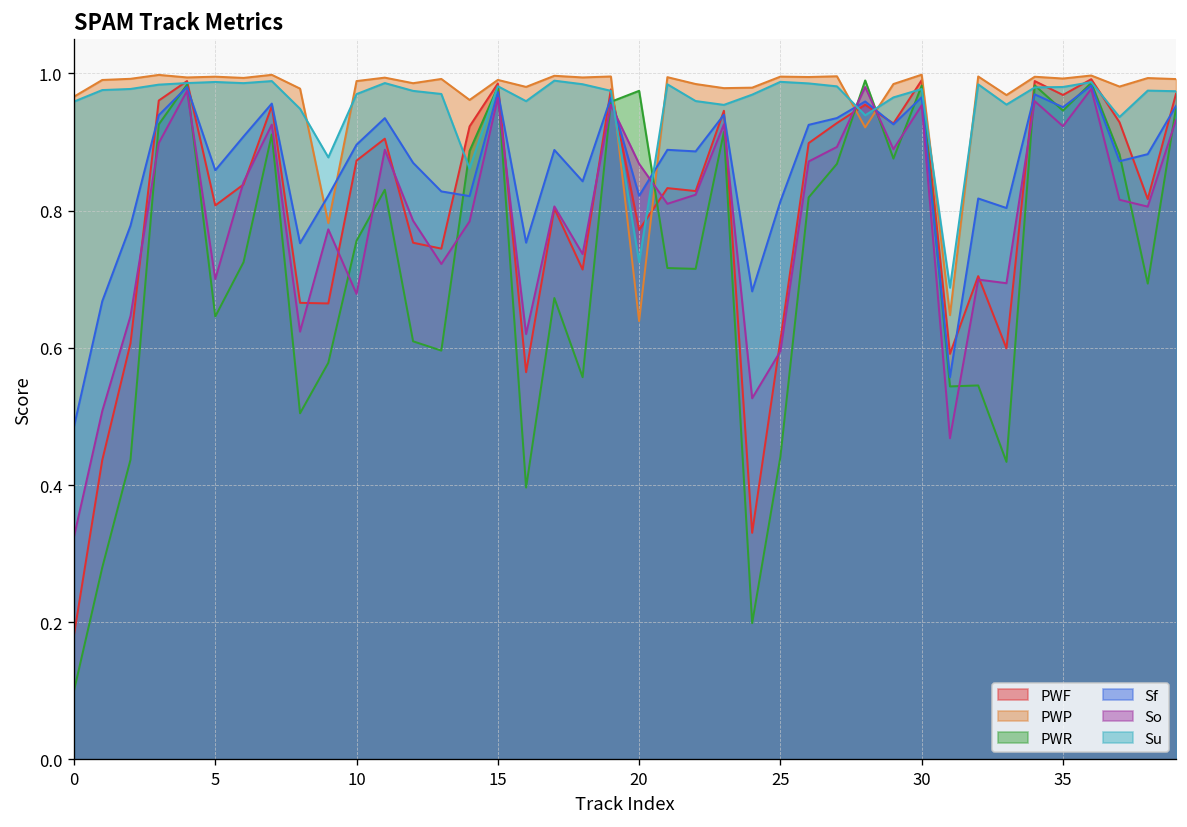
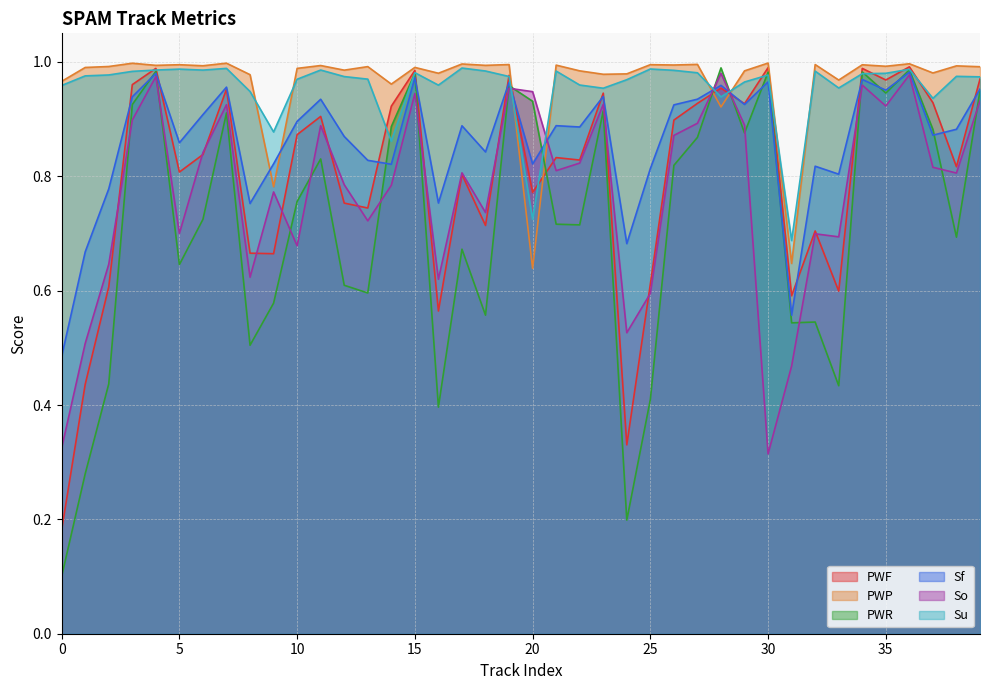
  {
    "PWR": {
      "0": 0.10,
      "5": 0.65,
      "10": 0.76,
-     "20": 0.97,
-     "25": 0.44,
+     "20": 0.93,
+     "25": 0.41,
      "30": 0.98,
      "35": 0.95
    },
    "So": {
      "0": 0.32,
      "5": 0.70,
      "10": 0.68,
-     "15": 0.96,
-     "20": 0.87,
+     "15": 0.94,
+     "20": 0.95,
      "25": 0.60,
-     "30": 0.95,
+     "30": 0.31,
      "35": 0.92
    }
  }
